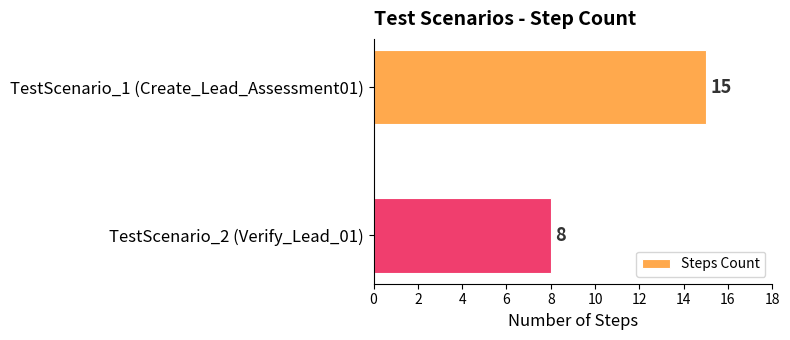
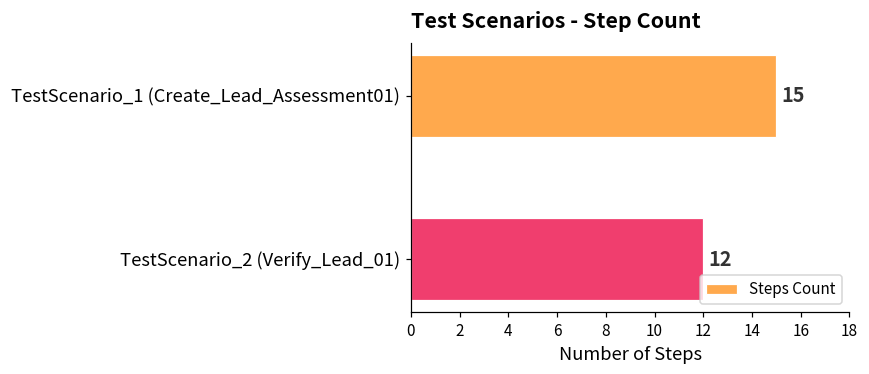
  {
    "TestScenario_1 (Create_Lead_Assessment01)": 15,
-   "TestScenario_2 (Verify_Lead_01)": 8
+   "TestScenario_2 (Verify_Lead_01)": 12
  }
